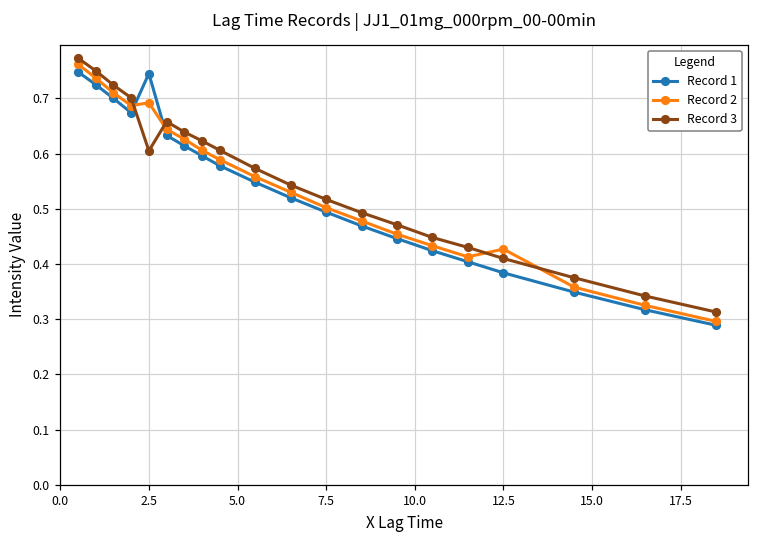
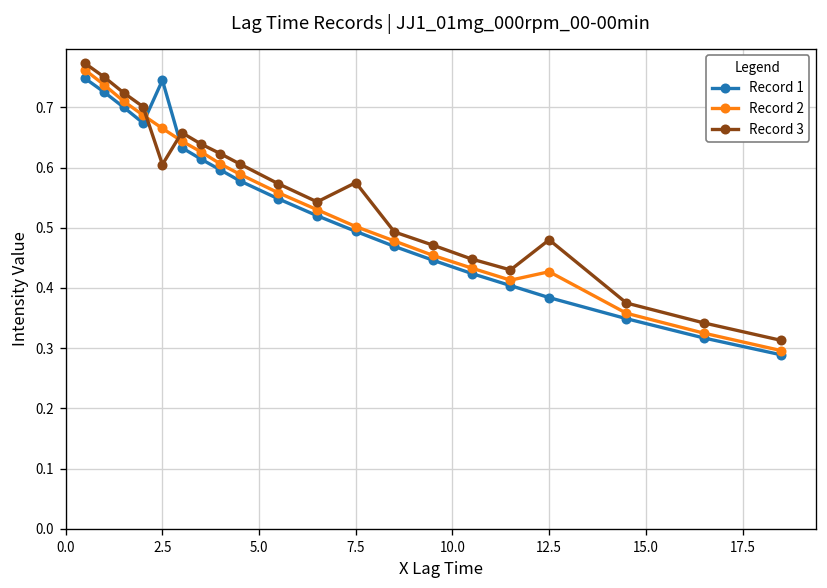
  {
    "Record 1": {
      "2.5": 0.75,
      "7.5": 0.49,
      "12.5": 0.38
    },
    "Record 2": {
-     "2.5": 0.69,
+     "2.5": 0.67,
      "7.5": 0.50,
      "12.5": 0.43
    },
    "Record 3": {
      "2.5": 0.61,
-     "7.5": 0.52,
-     "12.5": 0.41
+     "7.5": 0.58,
+     "12.5": 0.48
    }
  }
